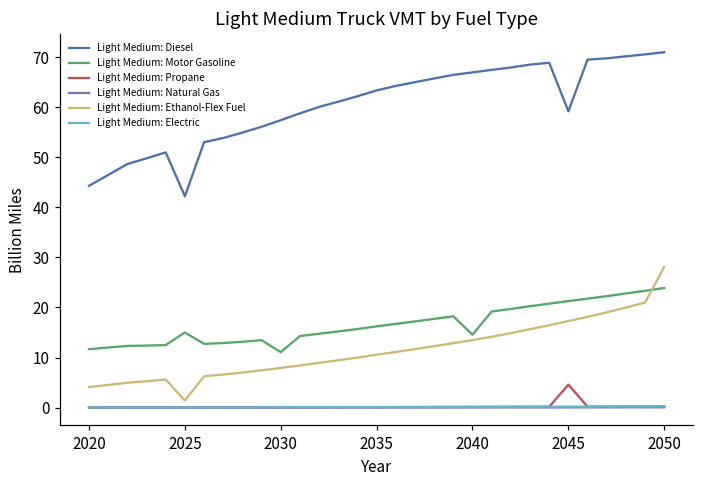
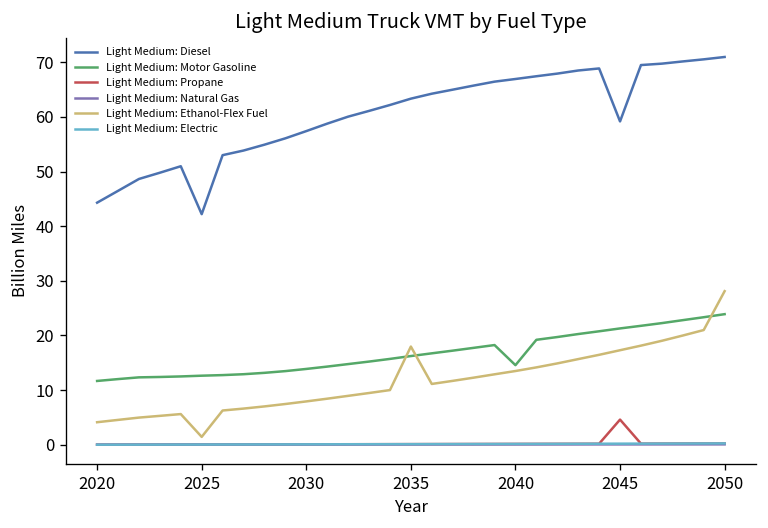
  {
    "Light Medium: Diesel": {
      "2020": 44,
      "2025": 42,
      "2030": 57,
      "2035": 63,
      "2040": 67,
      "2045": 59,
      "2050": 71
    },
    "Light Medium: Motor Gasoline": {
      "2020": 12,
-     "2025": 15,
-     "2030": 11,
+     "2025": 13,
+     "2030": 14,
      "2035": 16,
      "2040": 15,
      "2045": 21,
      "2050": 24
    },
    "Light Medium: Propane": {
      "2045": 5
    },
    "Light Medium: Electric": {
      "2045": 0
    },
    "Light Medium: Ethanol-Flex Fuel": {
      "2020": 4,
      "2025": 1,
      "2030": 8,
-     "2035": 11,
+     "2035": 18,
      "2040": 13,
      "2045": 17,
      "2050": 28
    }
  }
